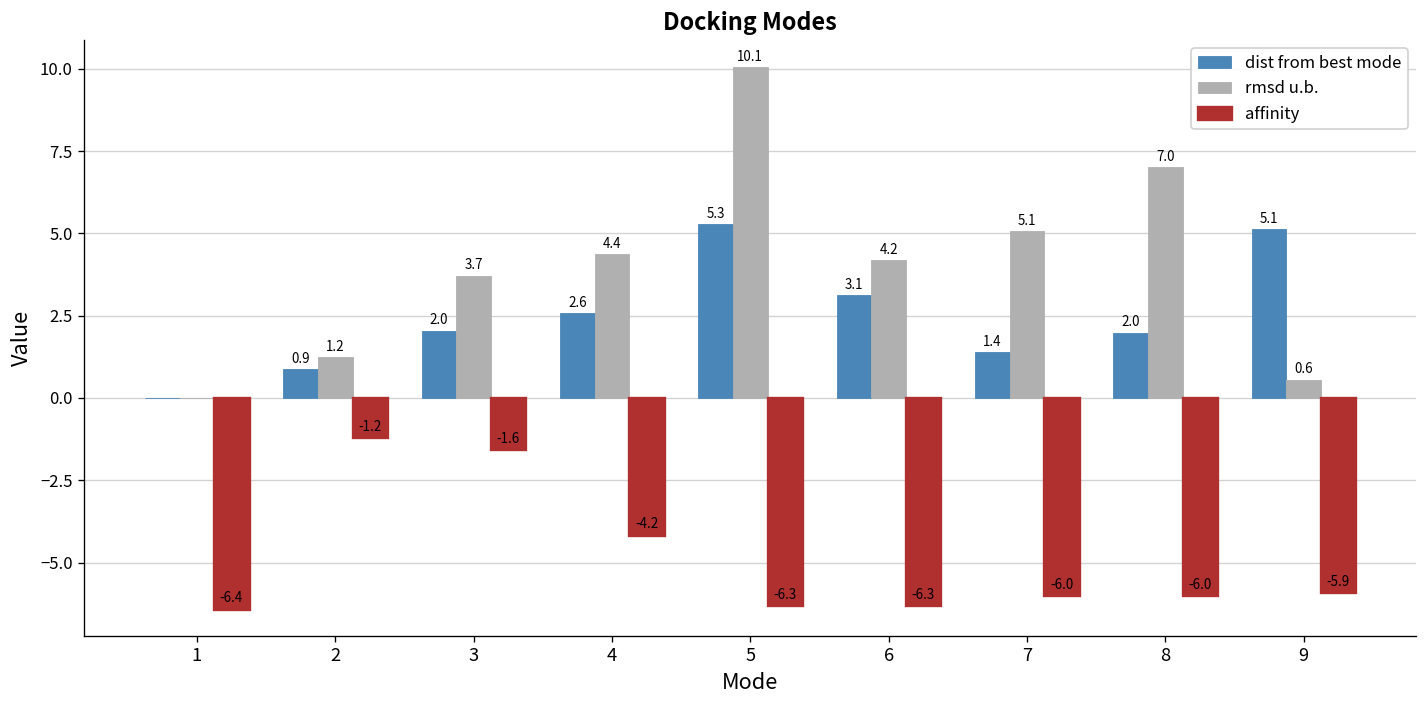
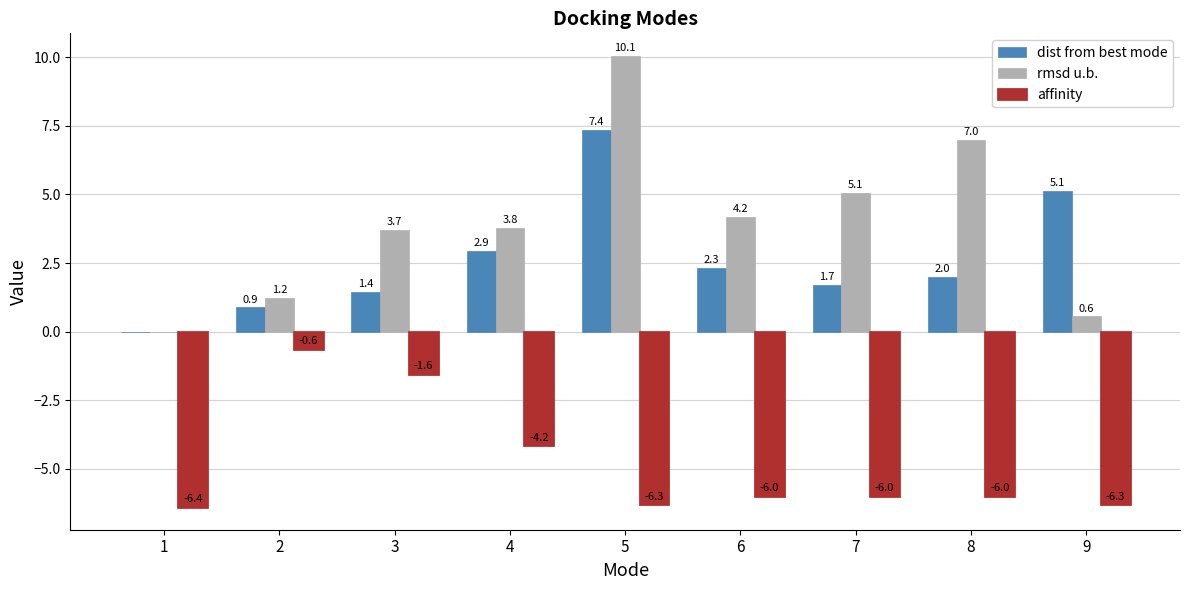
  {
    "dist from best mode": {
      "2": 0.9,
-     "3": 2.0,
-     "4": 2.6,
-     "5": 5.3,
-     "6": 3.1,
-     "7": 1.4,
+     "3": 1.4,
+     "4": 2.9,
+     "5": 7.4,
+     "6": 2.3,
+     "7": 1.7,
      "8": 2.0,
      "9": 5.1
    },
    "rmsd u.b.": {
      "2": 1.2,
      "3": 3.7,
-     "4": 4.4,
+     "4": 3.8,
      "5": 10.1,
      "6": 4.2,
      "7": 5.1,
      "8": 7.0,
      "9": 0.6
    },
    "affinity": {
      "1": -6.4,
-     "2": -1.2,
+     "2": -0.6,
      "3": -1.6,
      "4": -4.2,
      "5": -6.3,
-     "6": -6.3,
+     "6": -6.0,
      "7": -6.0,
      "8": -6.0,
-     "9": -5.9
+     "9": -6.3
    }
  }
